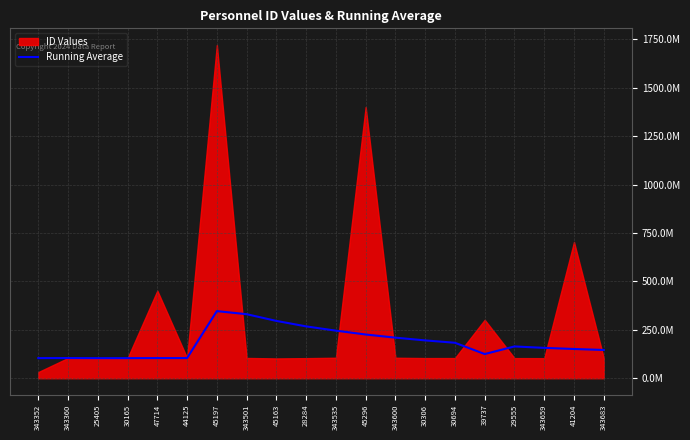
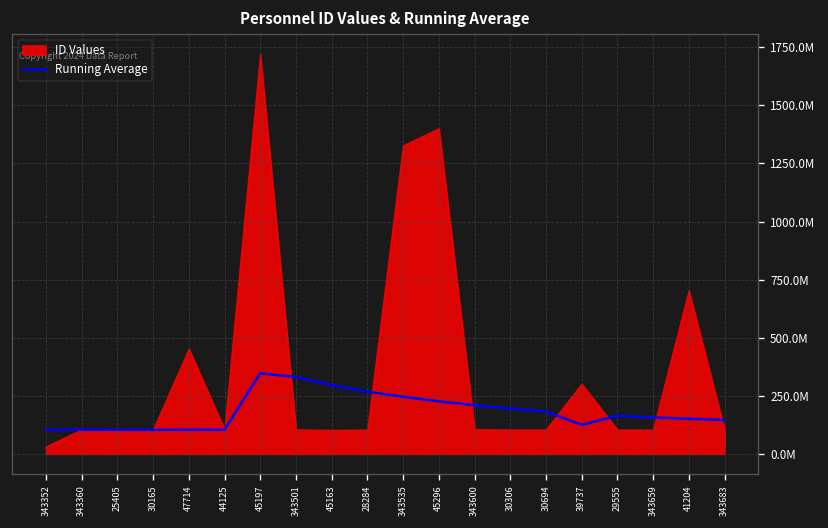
  {
    "Running Average": {
      "343352": 100000000,
      "47714": 100000000,
      "45197": 350000000,
      "343501": 330000000,
      "45163": 300000000,
      "28284": 270000000,
      "343535": 250000000,
      "45296": 230000000,
      "343600": 210000000,
      "30306": 200000000,
      "30694": 180000000,
      "39737": 120000000,
      "29555": 160000000,
      "343659": 160000000,
      "41204": 150000000,
      "343683": 150000000
    },
    "ID Values": {
      "343352": 30000000,
      "47714": 450000000,
      "45197": 1720000000,
      "343501": 100000000,
      "45163": 100000000,
      "28284": 100000000,
-     "343535": 110000000,
+     "343535": 1330000000,
      "45296": 1400000000,
      "343600": 110000000,
      "30306": 100000000,
      "30694": 100000000,
      "39737": 300000000,
      "29555": 100000000,
      "343659": 100000000,
      "41204": 700000000,
      "343683": 100000000
    }
  }
